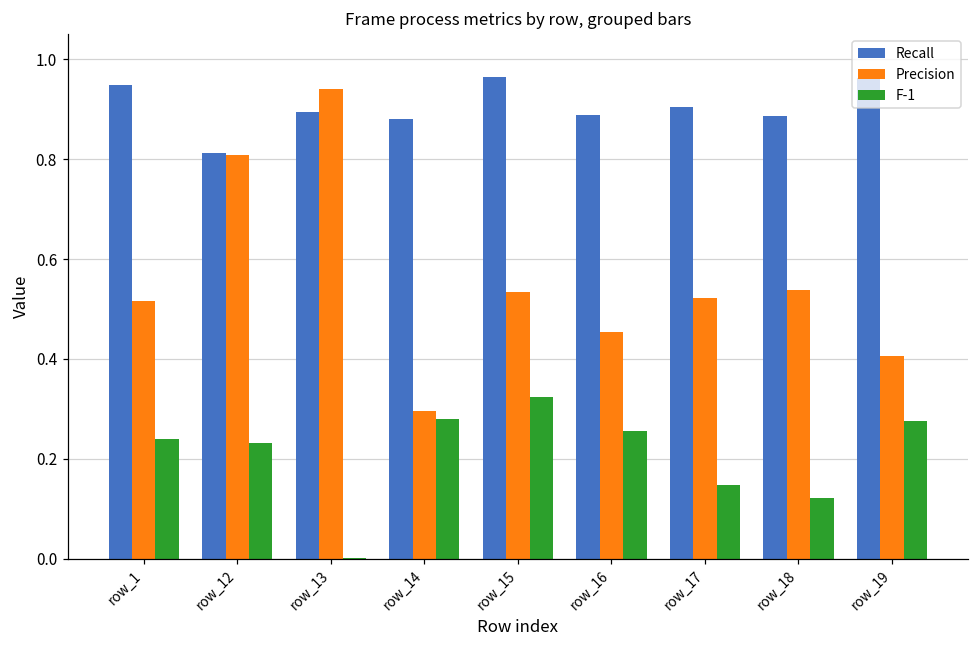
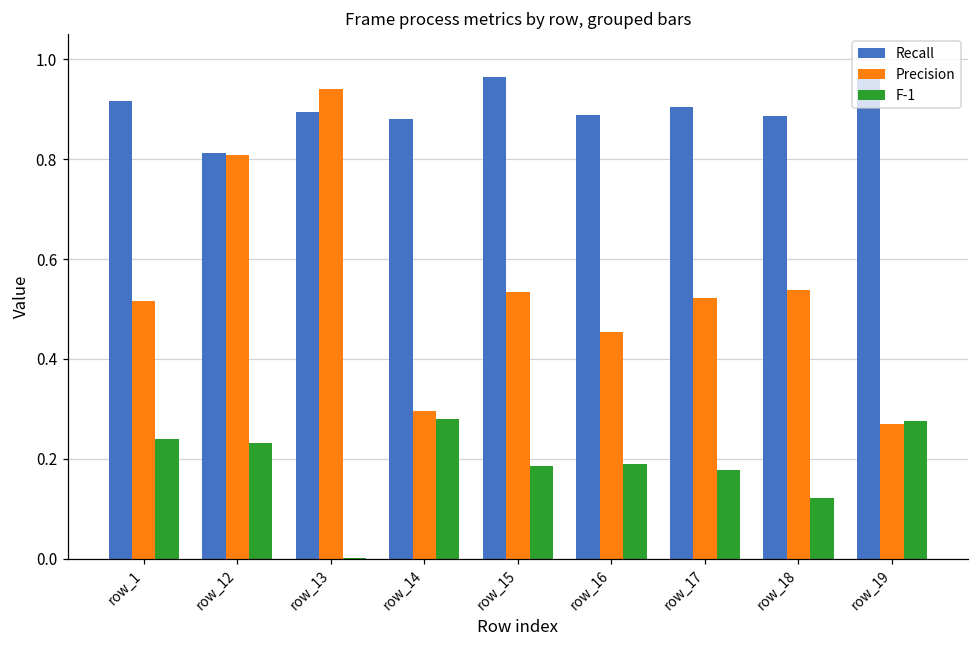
  {
    "Recall": {
-     "row_1": 0.95,
+     "row_1": 0.92,
      "row_12": 0.81,
      "row_13": 0.89,
      "row_14": 0.88,
      "row_15": 0.97,
      "row_16": 0.89,
      "row_17": 0.90,
      "row_18": 0.89
    },
    "Precision": {
      "row_1": 0.52,
      "row_12": 0.81,
      "row_13": 0.94,
      "row_14": 0.30,
      "row_15": 0.53,
      "row_16": 0.45,
      "row_17": 0.52,
      "row_18": 0.54,
-     "row_19": 0.41
+     "row_19": 0.27
    },
    "F-1": {
      "row_1": 0.24,
      "row_12": 0.23,
      "row_14": 0.28,
-     "row_15": 0.32,
-     "row_16": 0.26,
-     "row_17": 0.15,
+     "row_15": 0.19,
+     "row_16": 0.19,
+     "row_17": 0.18,
      "row_18": 0.12,
      "row_19": 0.28
    }
  }
